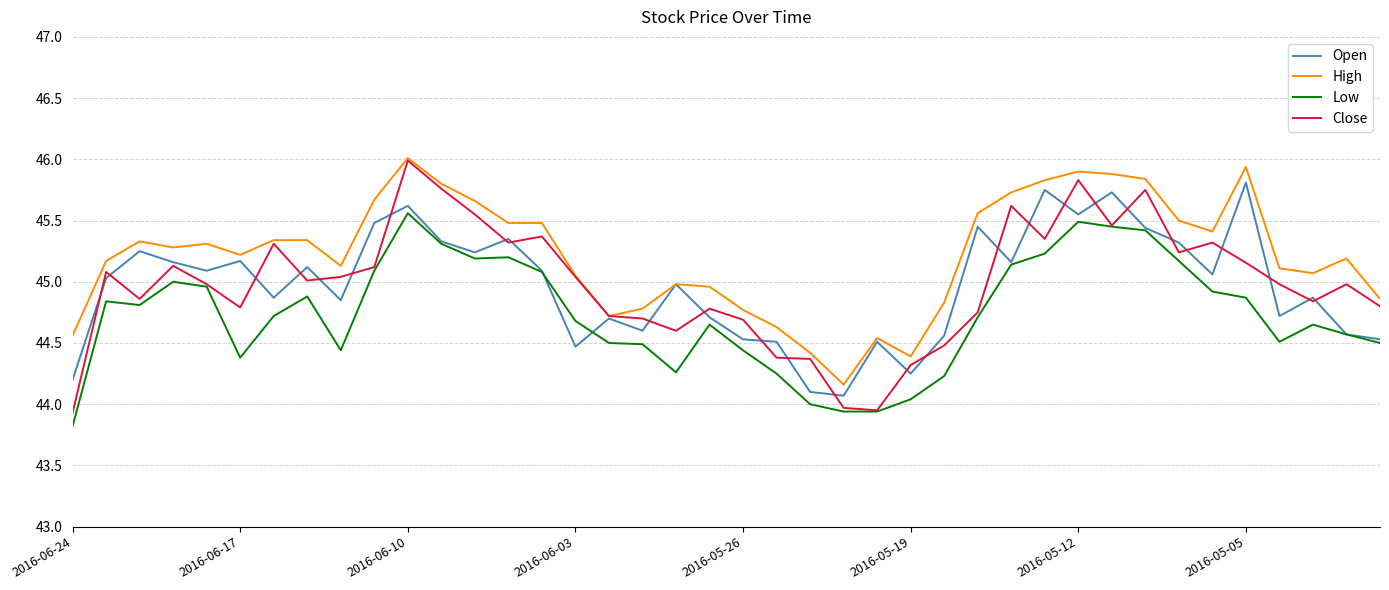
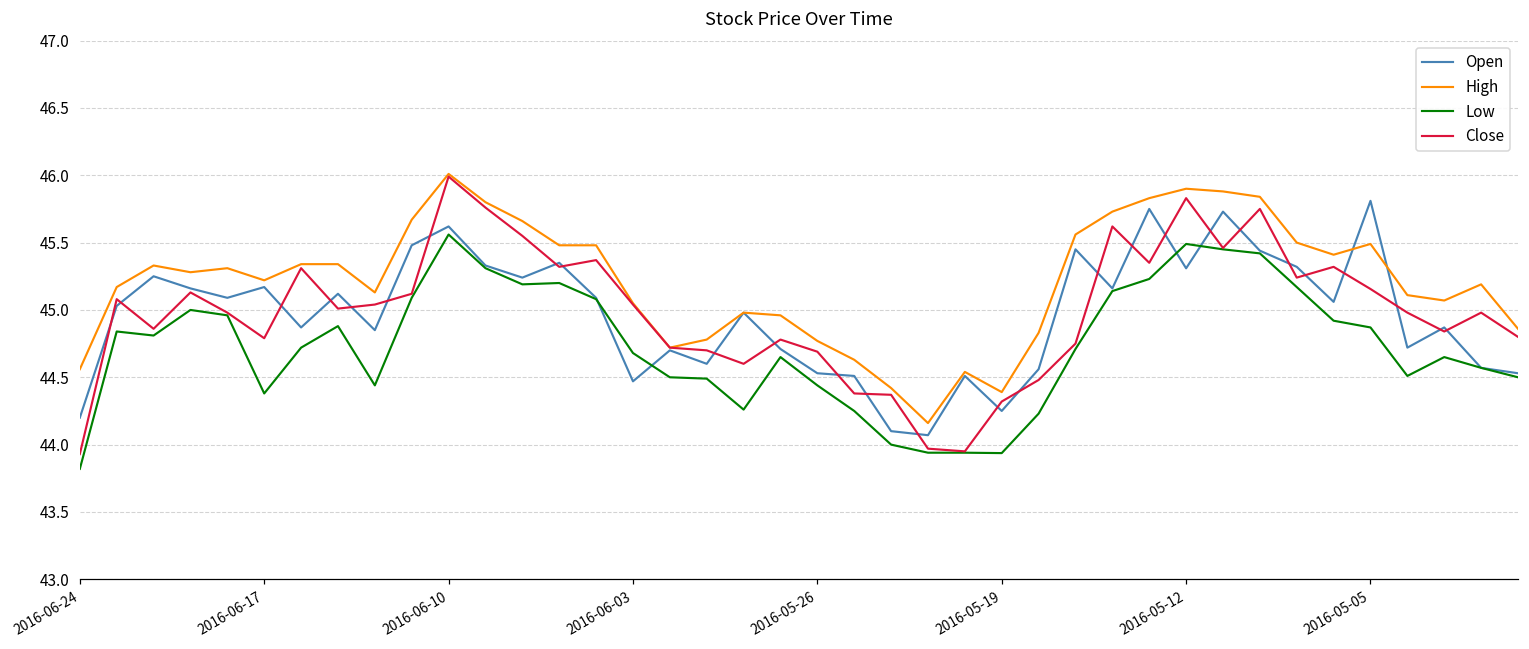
  {
    "Open": {
      "2016-06-24": 44.20,
      "2016-06-17": 45.17,
      "2016-06-10": 45.62,
      "2016-06-03": 44.47,
      "2016-05-26": 44.53,
      "2016-05-19": 44.25,
-     "2016-05-12": 45.55,
+     "2016-05-12": 45.31,
      "2016-05-05": 45.81
    },
    "High": {
      "2016-06-24": 44.56,
      "2016-06-17": 45.22,
      "2016-05-26": 44.77,
      "2016-05-19": 44.39,
      "2016-05-12": 45.90,
-     "2016-05-05": 45.94
+     "2016-05-05": 45.49
    },
    "Low": {
      "2016-06-24": 43.82,
      "2016-06-17": 44.38,
      "2016-06-10": 45.56,
      "2016-06-03": 44.68,
      "2016-05-26": 44.44,
-     "2016-05-19": 44.04,
+     "2016-05-19": 43.94,
      "2016-05-12": 45.49,
      "2016-05-05": 44.87
    },
    "Close": {
      "2016-06-24": 43.93,
      "2016-06-17": 44.79,
      "2016-05-26": 44.69,
      "2016-05-19": 44.32,
      "2016-05-12": 45.83,
      "2016-05-05": 45.16
    }
  }
